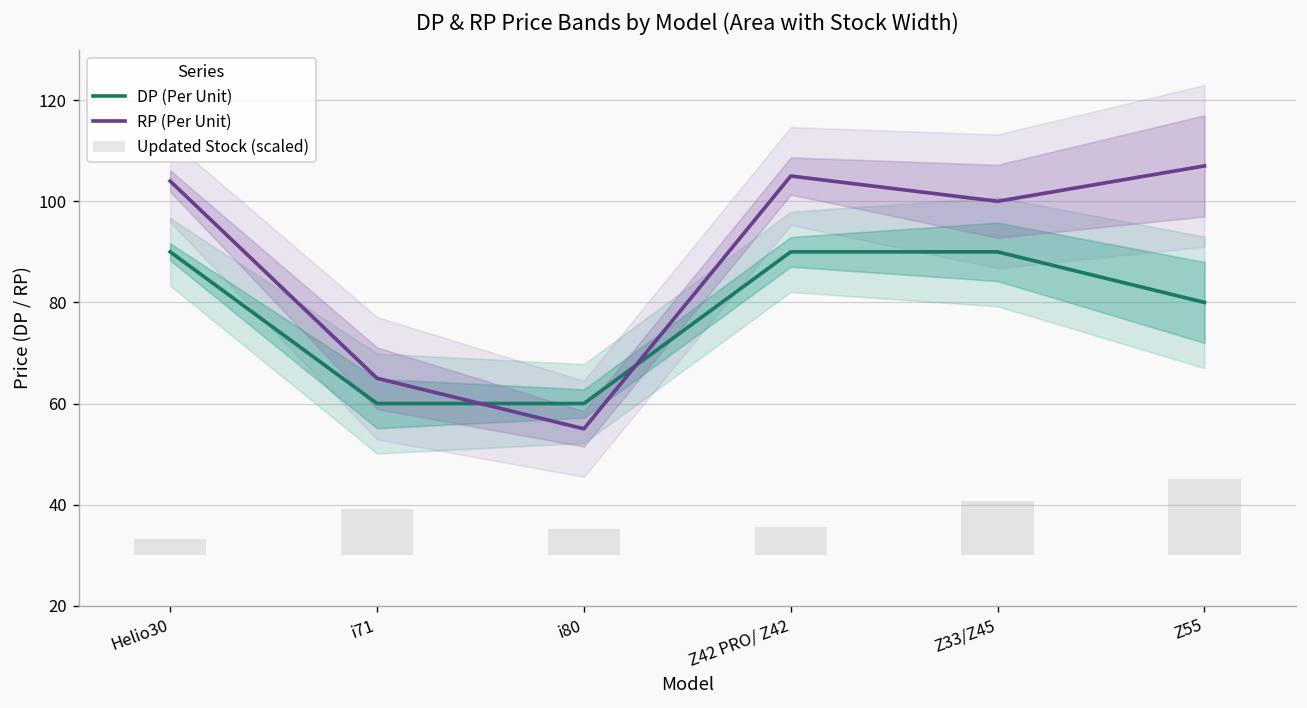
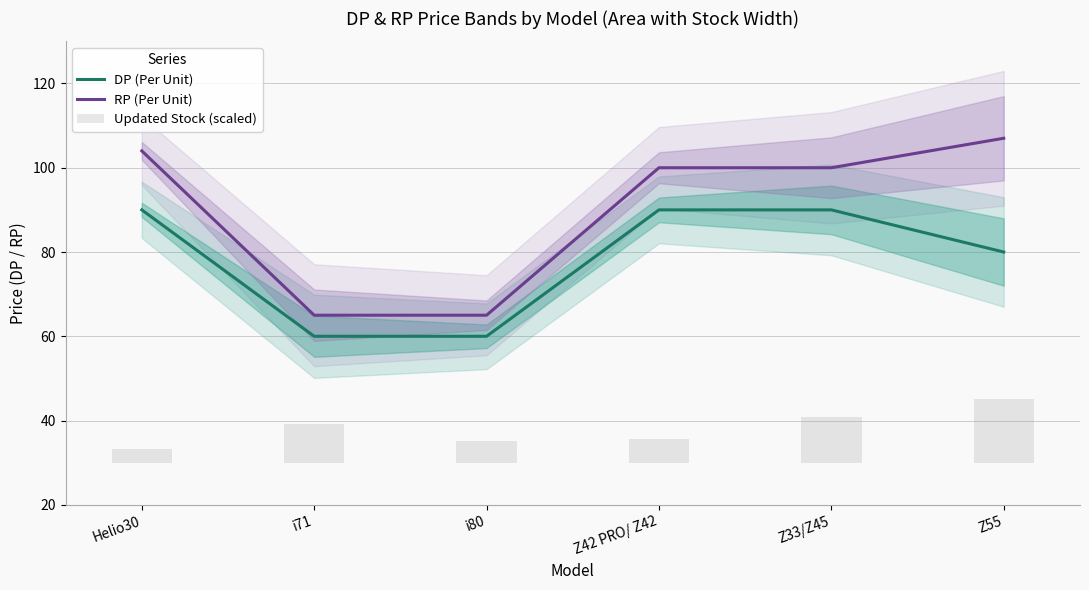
  {
    "RP (Per Unit)": {
      "Helio30": 104,
-     "i80": 55,
-     "Z42 PRO/ Z42": 105,
+     "i80": 65,
+     "Z42 PRO/ Z42": 100,
      "Z33/Z45": 100,
      "Z55": 107
    }
  }
